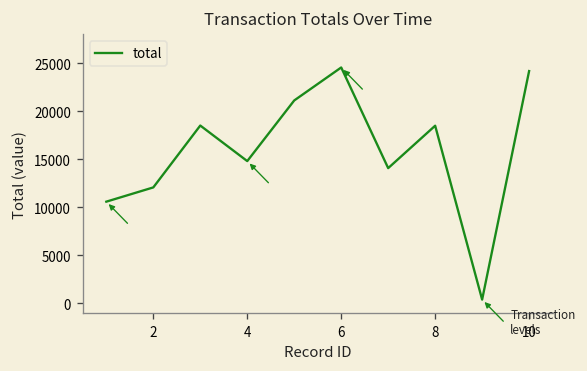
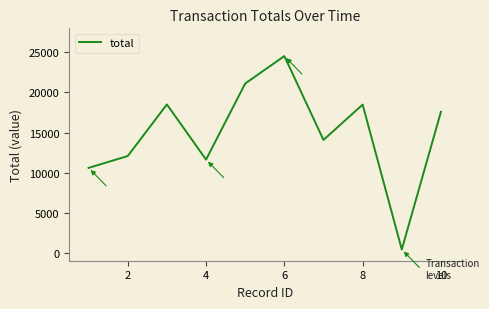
  {
    "2": 12000,
-   "4": 15000,
+   "4": 12000,
    "6": 25000,
    "8": 18000,
-   "10": 24000
+   "10": 18000
  }
